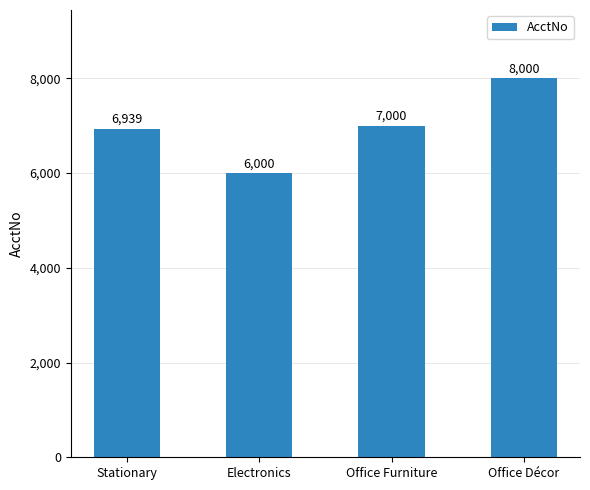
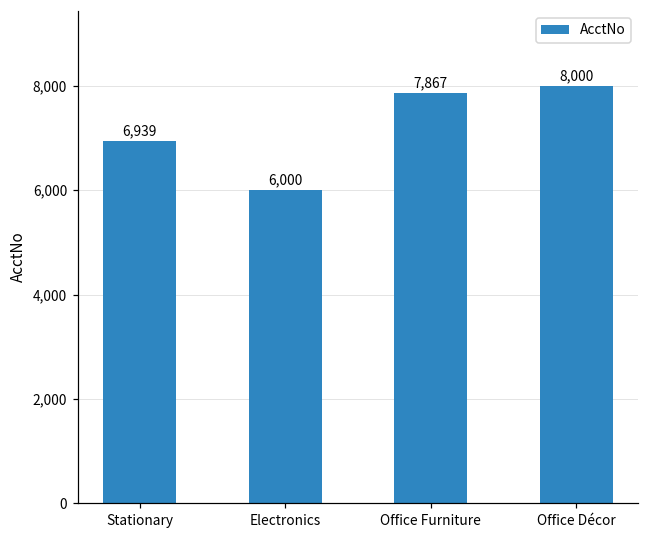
  {
    "Stationary": "6,939",
    "Electronics": "6,000",
-   "Office Furniture": "7,000",
+   "Office Furniture": "7,867",
    "Office Décor": "8,000"
  }
